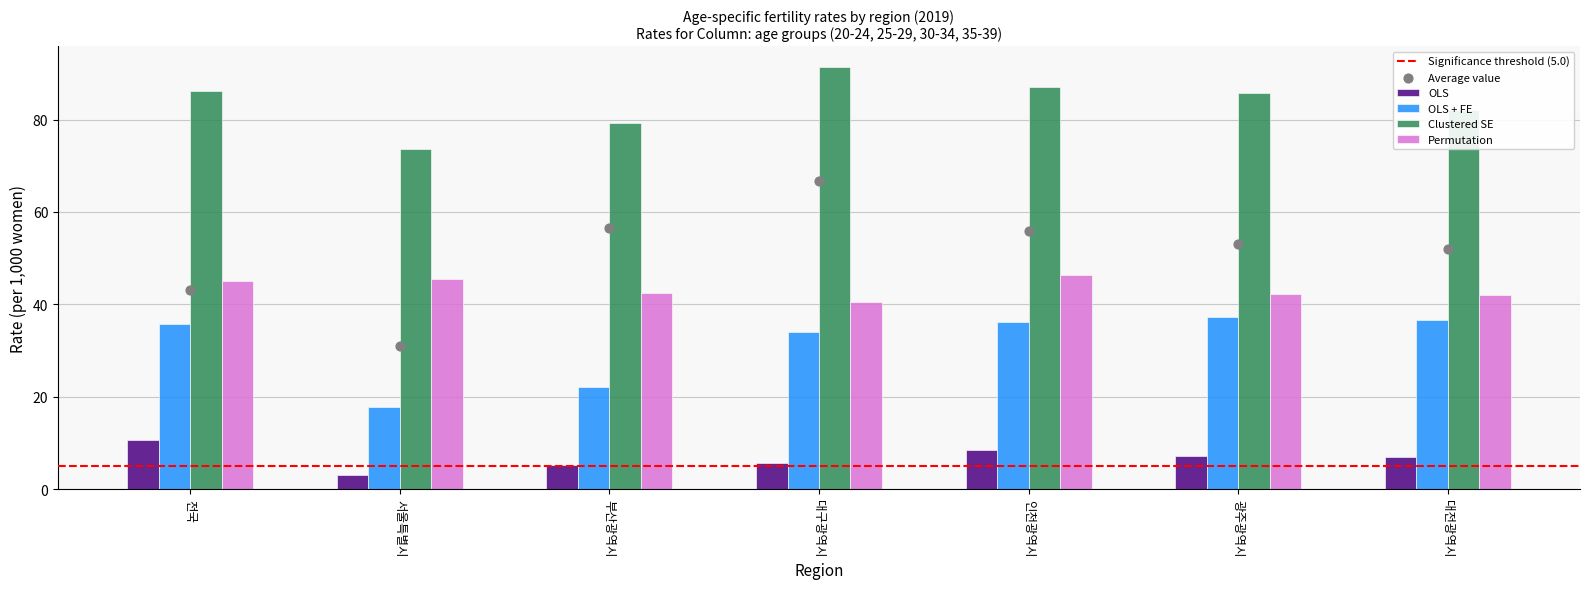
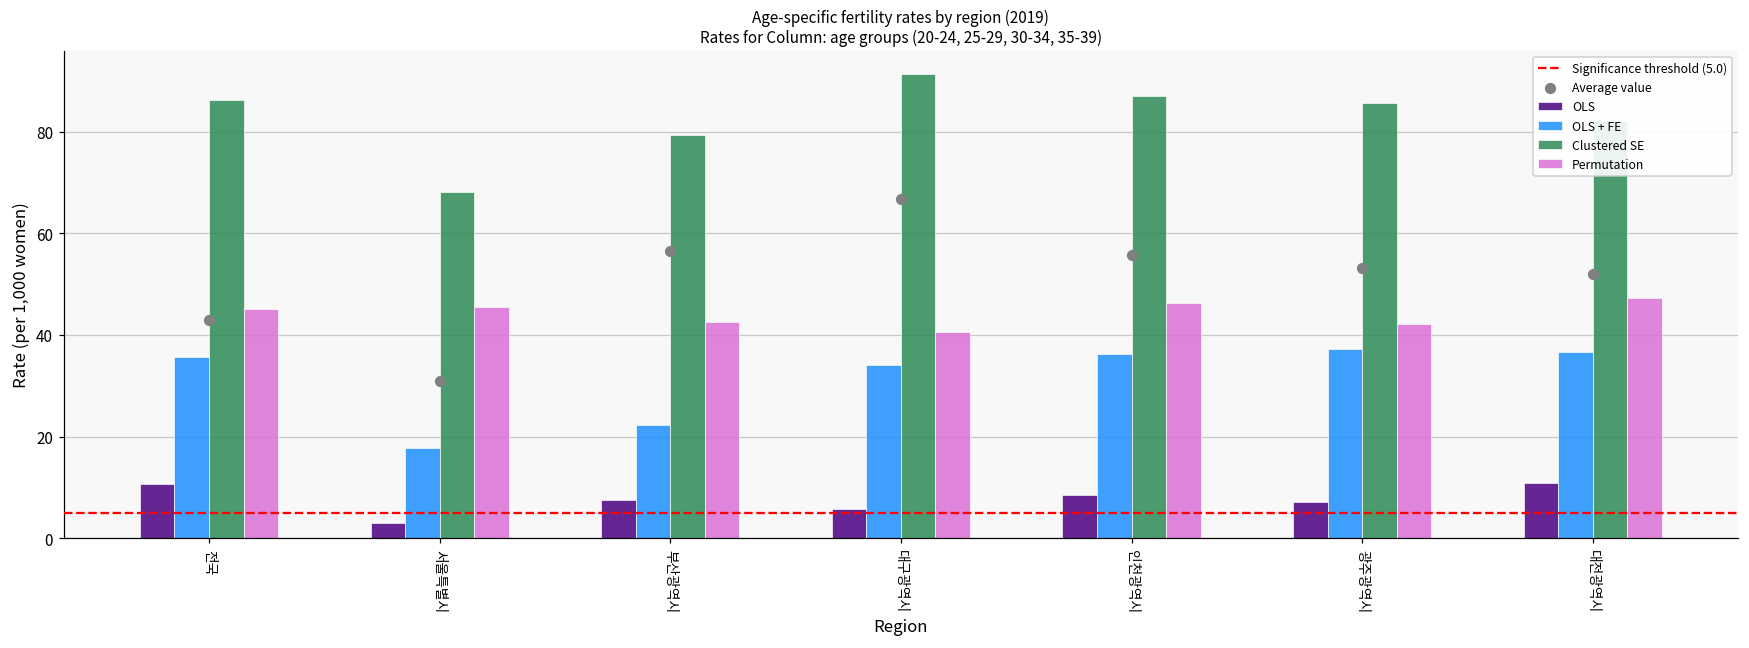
  {
    "OLS": {
      "전국": 11,
      "서울특별시": 3,
-     "부산광역시": 5,
+     "부산광역시": 8,
      "대구광역시": 6,
      "인천광역시": 9,
      "광주광역시": 7,
-     "대전광역시": 7
+     "대전광역시": 11
    },
    "OLS + FE": {
      "전국": 36,
      "서울특별시": 18,
      "부산광역시": 22,
      "대구광역시": 34,
      "인천광역시": 36,
      "광주광역시": 37,
      "대전광역시": 37
    },
    "Clustered SE": {
      "전국": 86,
-     "서울특별시": 74,
+     "서울특별시": 68,
      "부산광역시": 79,
      "대구광역시": 91,
      "인천광역시": 87,
      "광주광역시": 86
    },
    "Permutation": {
      "전국": 45,
      "서울특별시": 46,
      "부산광역시": 43,
      "대구광역시": 41,
      "인천광역시": 46,
      "광주광역시": 42,
-     "대전광역시": 42
+     "대전광역시": 47
    }
  }
